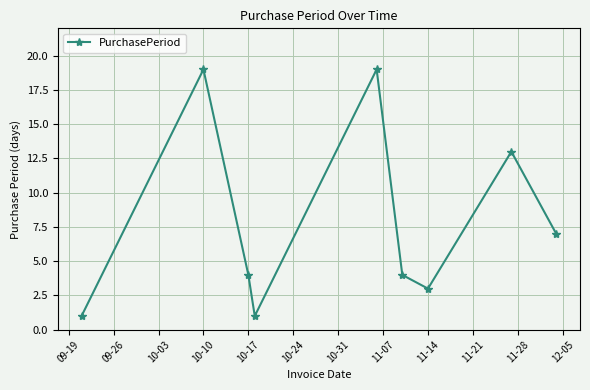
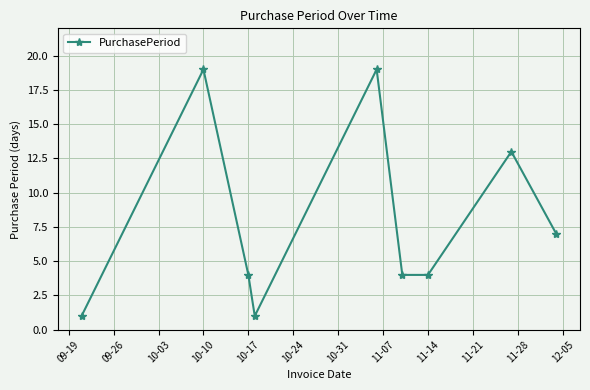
  {
    "10-10": 19,
    "10-17": 4,
-   "11-14": 3
+   "11-14": 4
  }
